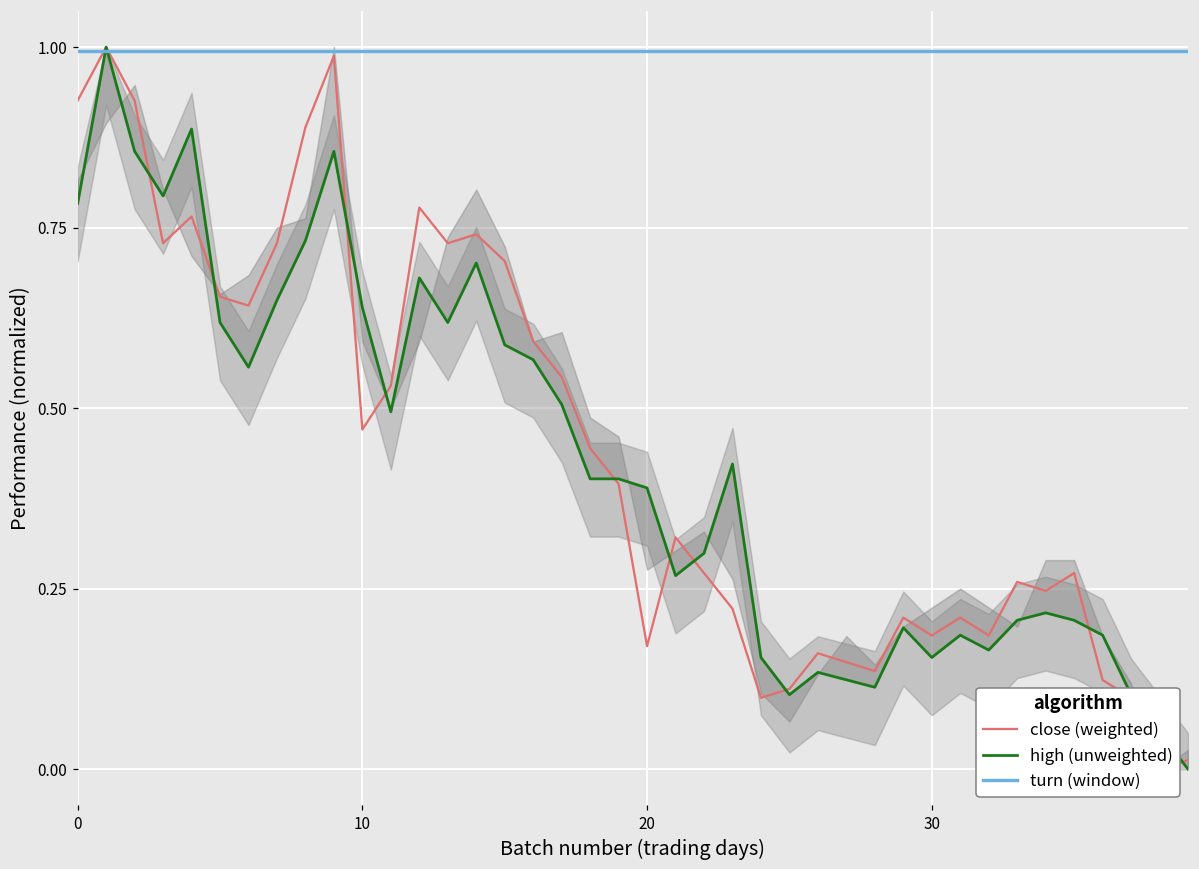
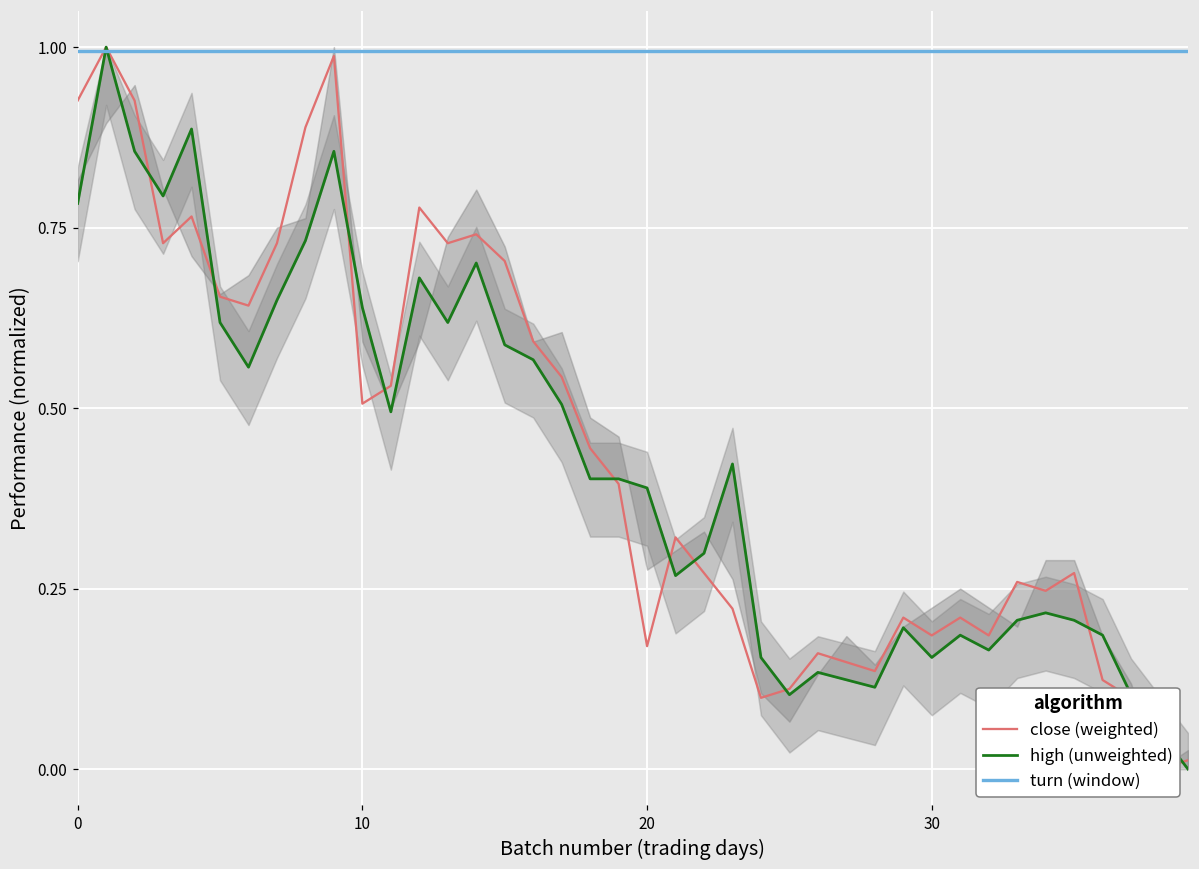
  {
    "close (weighted)": {
      "0": 0.93,
-     "10": 0.47,
+     "10": 0.51,
      "20": 0.17,
      "30": 0.19
    },
    "high (unweighted)": {
      "0": 0.78,
      "30": 0.15
    },
    "turn (window)": {
      "0": 1.00,
      "10": 1.00,
      "20": 1.00,
      "30": 1.00
    }
  }
